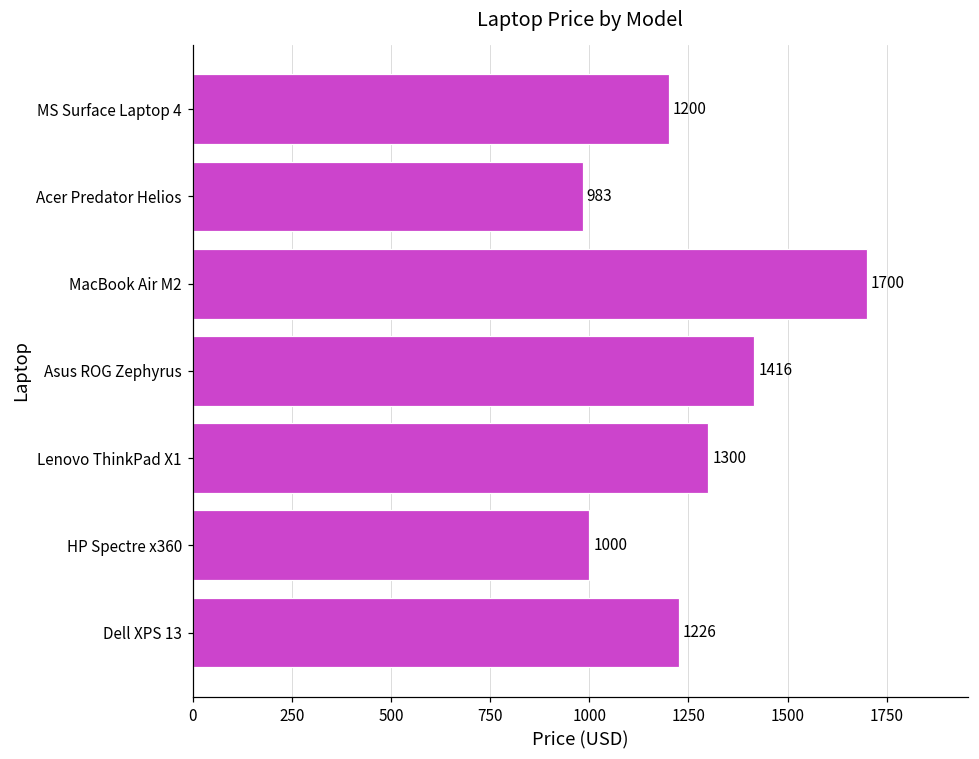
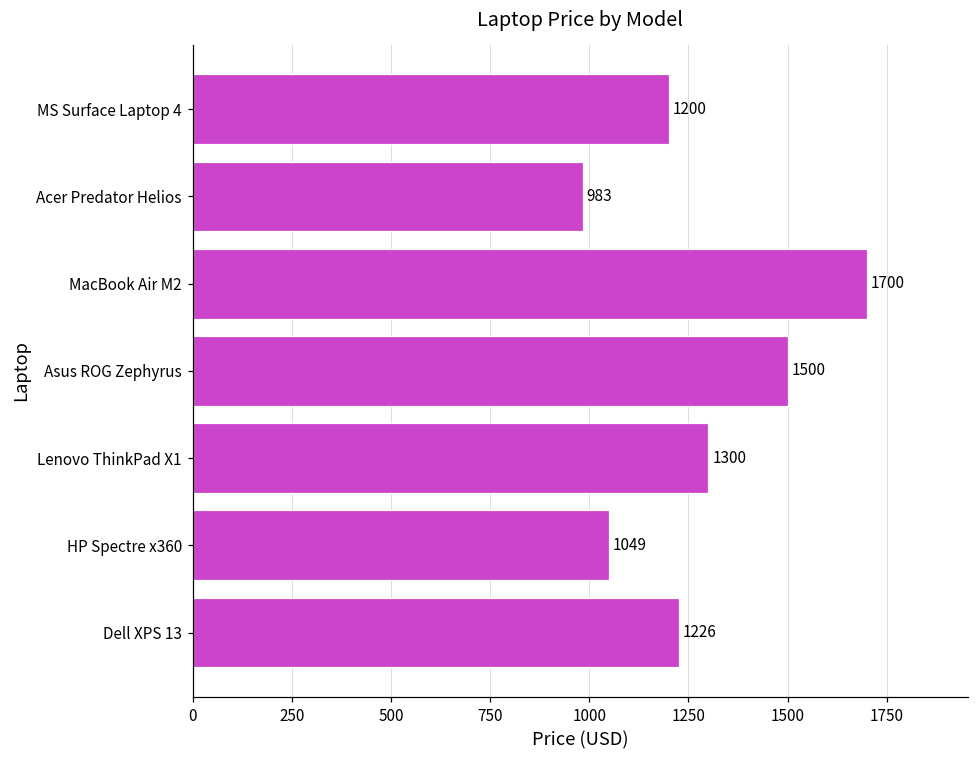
  {
    "MS Surface Laptop 4": 1200,
    "Acer Predator Helios": 983,
    "MacBook Air M2": 1700,
-   "Asus ROG Zephyrus": 1416,
+   "Asus ROG Zephyrus": 1500,
    "Lenovo ThinkPad X1": 1300,
-   "HP Spectre x360": 1000,
+   "HP Spectre x360": 1049,
    "Dell XPS 13": 1226
  }
